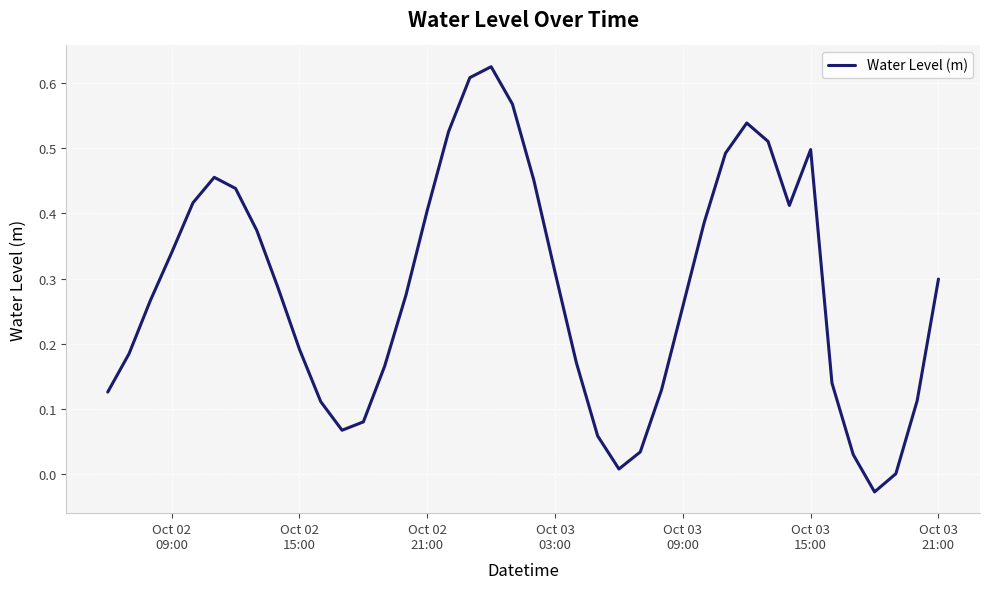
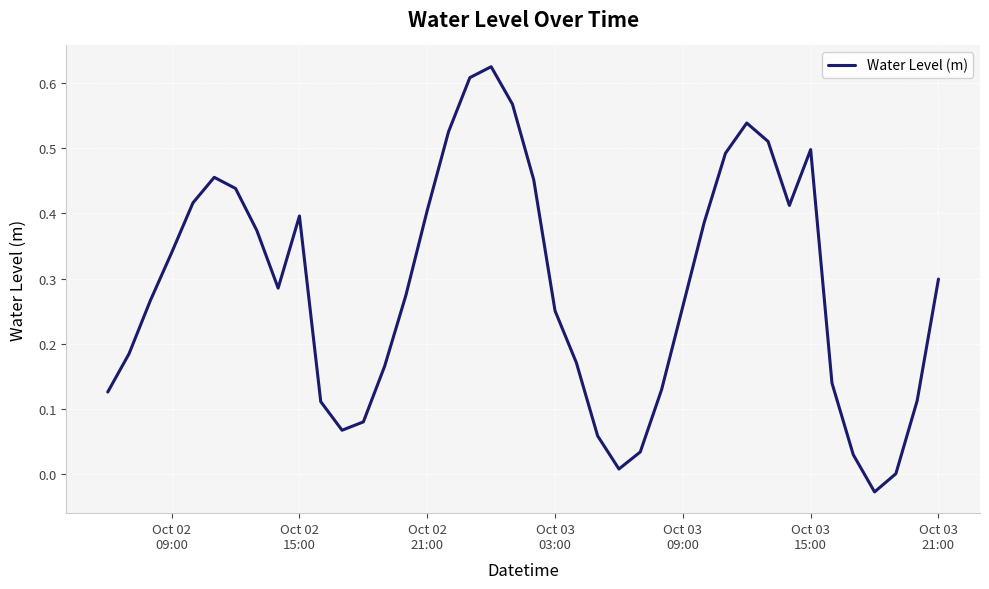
  {
    "Oct 02 09:00": 0.34,
-   "Oct 02 15:00": 0.19,
+   "Oct 02 15:00": 0.40,
    "Oct 02 21:00": 0.40,
-   "Oct 03 03:00": 0.31,
+   "Oct 03 03:00": 0.25,
    "Oct 03 09:00": 0.26,
    "Oct 03 15:00": 0.50,
    "Oct 03 21:00": 0.30
  }
